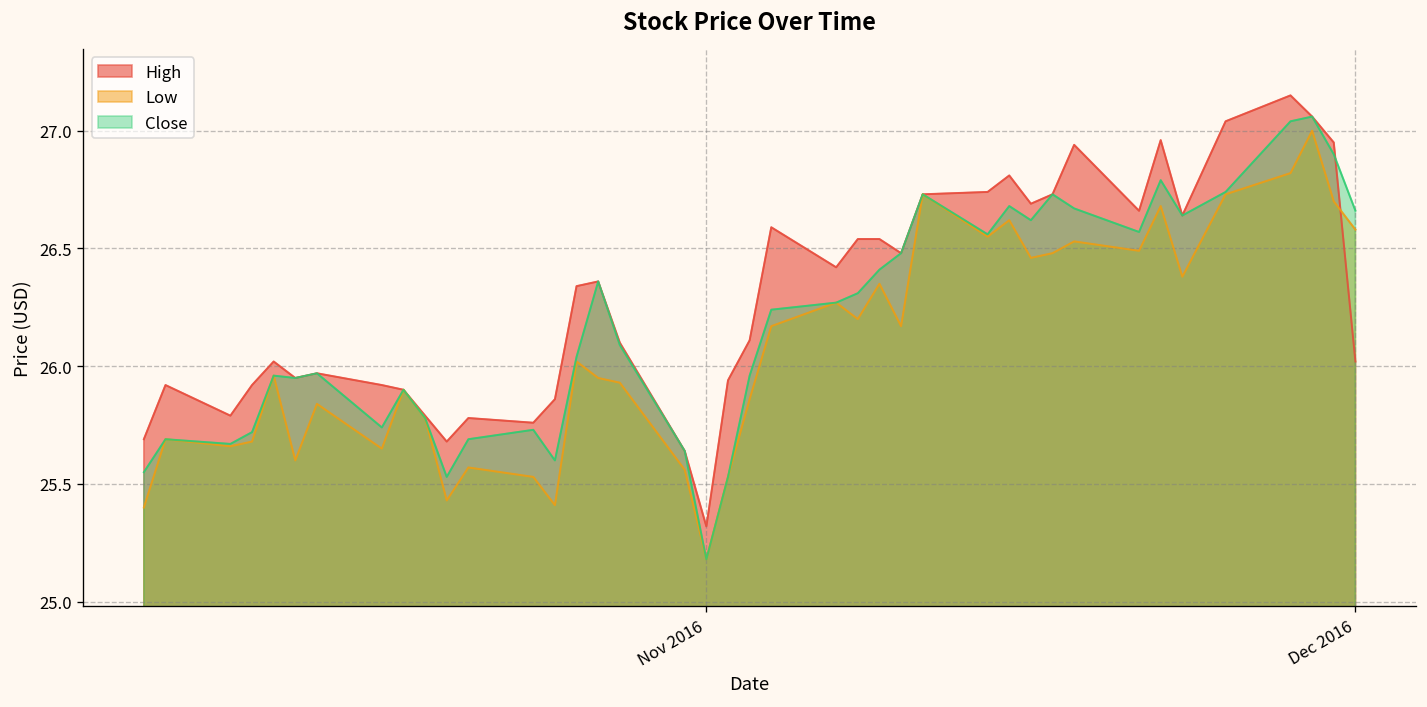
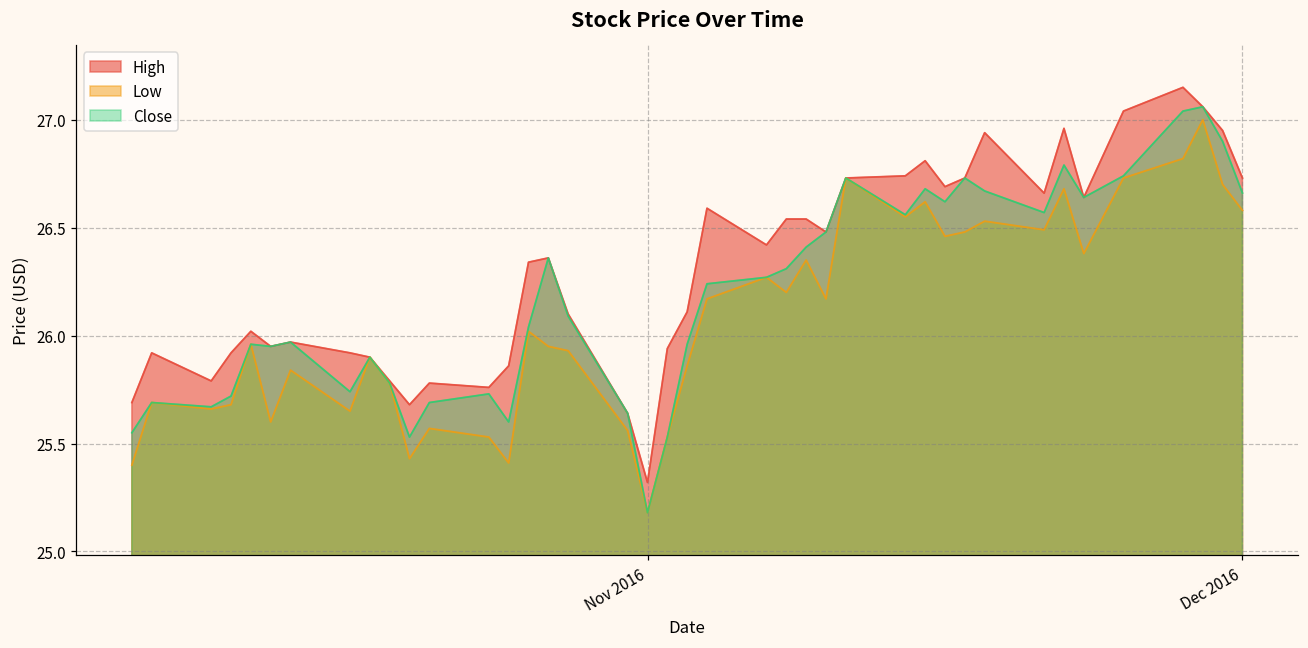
  {
    "High": {
      "Nov 2016": 25.32,
-     "Dec 2016": 26.02
+     "Dec 2016": 26.73
    },
    "Low": {
      "Dec 2016": 26.58
    },
    "Close": {
      "Dec 2016": 26.66
    }
  }
